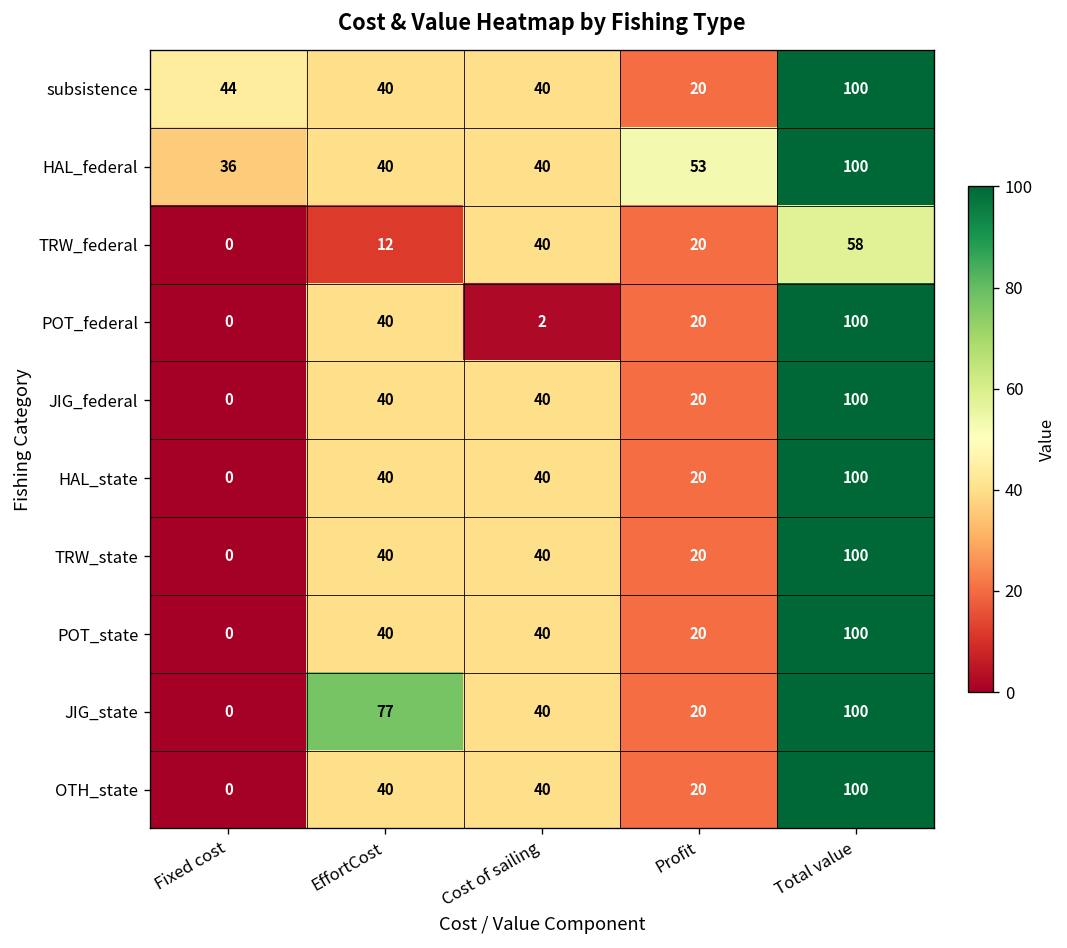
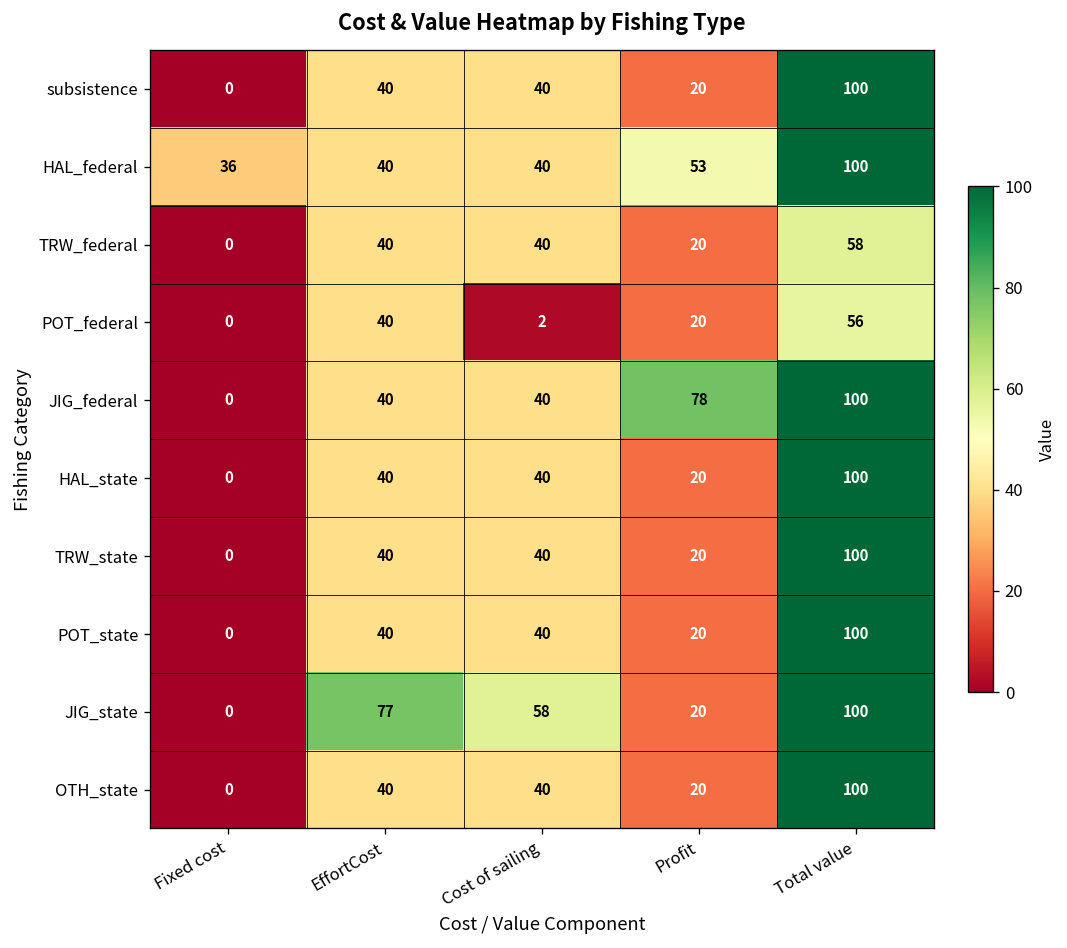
  {
    "subsistence": {
-     "Fixed cost": 44,
+     "Fixed cost": 0,
      "EffortCost": 40,
      "Cost of sailing": 40,
      "Profit": 20,
      "Total value": 100
    },
    "HAL_federal": {
      "Fixed cost": 36,
      "EffortCost": 40,
      "Cost of sailing": 40,
      "Profit": 53,
      "Total value": 100
    },
    "TRW_federal": {
      "Fixed cost": 0,
-     "EffortCost": 12,
+     "EffortCost": 40,
      "Cost of sailing": 40,
      "Profit": 20,
      "Total value": 58
    },
    "POT_federal": {
      "Fixed cost": 0,
      "EffortCost": 40,
      "Cost of sailing": 2,
      "Profit": 20,
-     "Total value": 100
+     "Total value": 56
    },
    "JIG_federal": {
      "Fixed cost": 0,
      "EffortCost": 40,
      "Cost of sailing": 40,
-     "Profit": 20,
+     "Profit": 78,
      "Total value": 100
    },
    "HAL_state": {
      "Fixed cost": 0,
      "EffortCost": 40,
      "Cost of sailing": 40,
      "Profit": 20,
      "Total value": 100
    },
    "TRW_state": {
      "Fixed cost": 0,
      "EffortCost": 40,
      "Cost of sailing": 40,
      "Profit": 20,
      "Total value": 100
    },
    "POT_state": {
      "Fixed cost": 0,
      "EffortCost": 40,
      "Cost of sailing": 40,
      "Profit": 20,
      "Total value": 100
    },
    "JIG_state": {
      "Fixed cost": 0,
      "EffortCost": 77,
-     "Cost of sailing": 40,
+     "Cost of sailing": 58,
      "Profit": 20,
      "Total value": 100
    },
    "OTH_state": {
      "Fixed cost": 0,
      "EffortCost": 40,
      "Cost of sailing": 40,
      "Profit": 20,
      "Total value": 100
    }
  }
